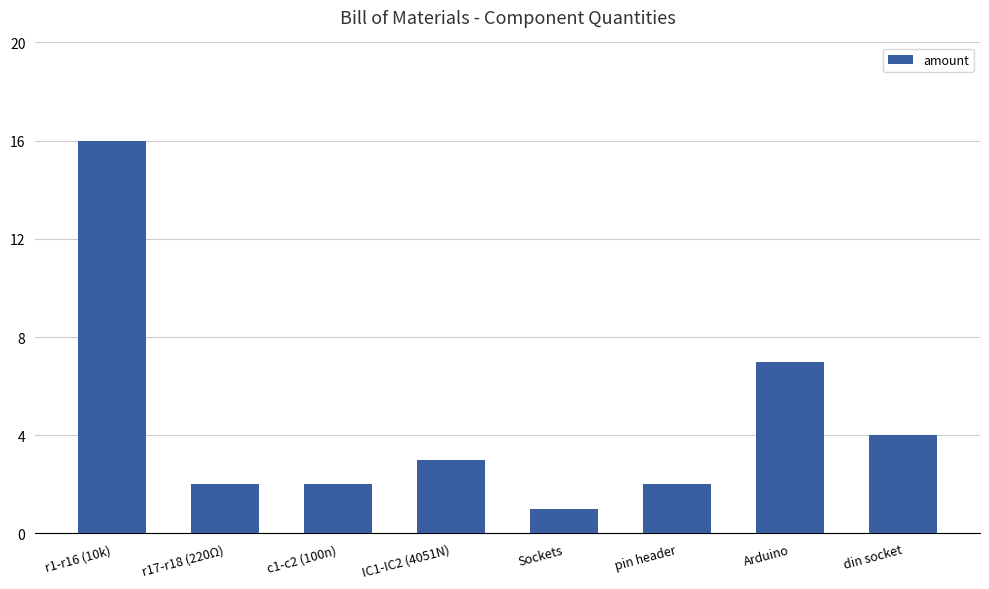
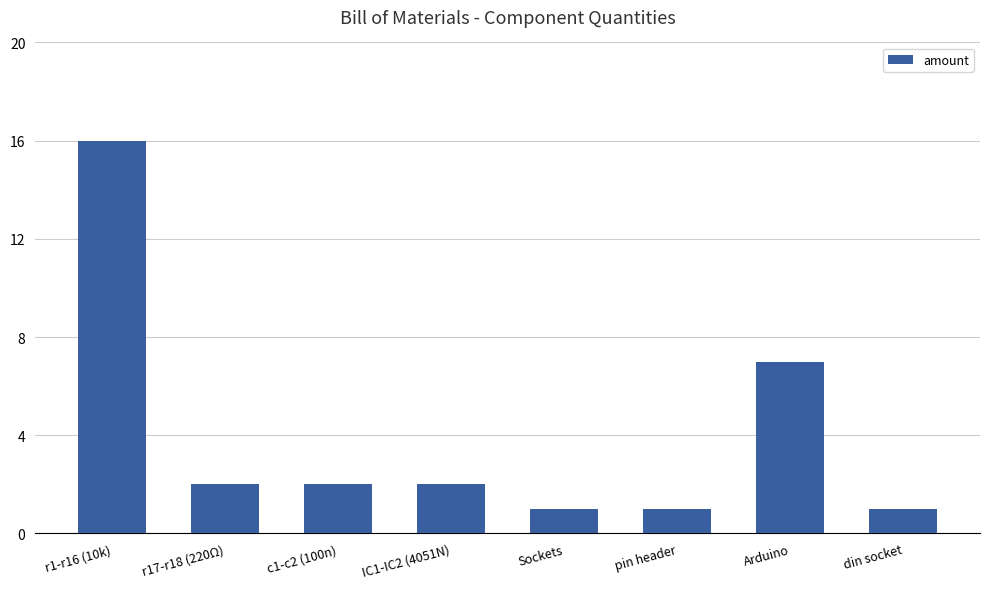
  {
    "r1-r16 (10k)": 16,
    "r17-r18 (220Ω)": 2,
    "c1-c2 (100n)": 2,
-   "IC1-IC2 (4051N)": 3,
+   "IC1-IC2 (4051N)": 2,
    "Sockets": 1,
-   "pin header": 2,
+   "pin header": 1,
    "Arduino": 7,
-   "din socket": 4
+   "din socket": 1
  }
